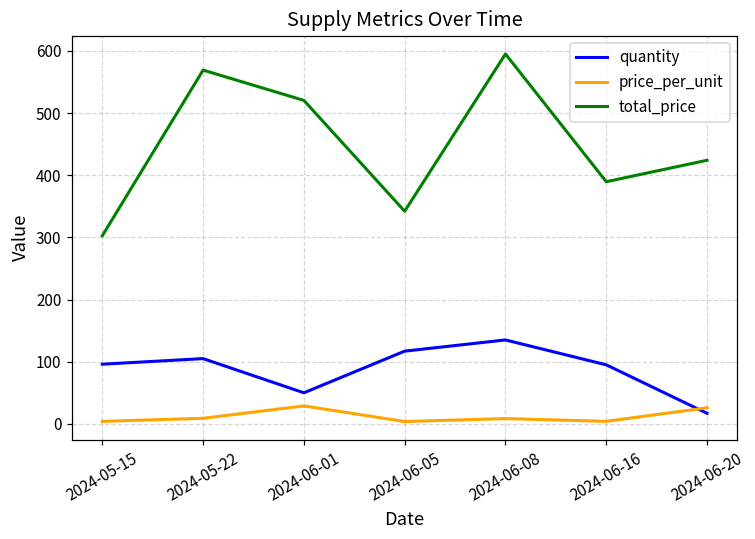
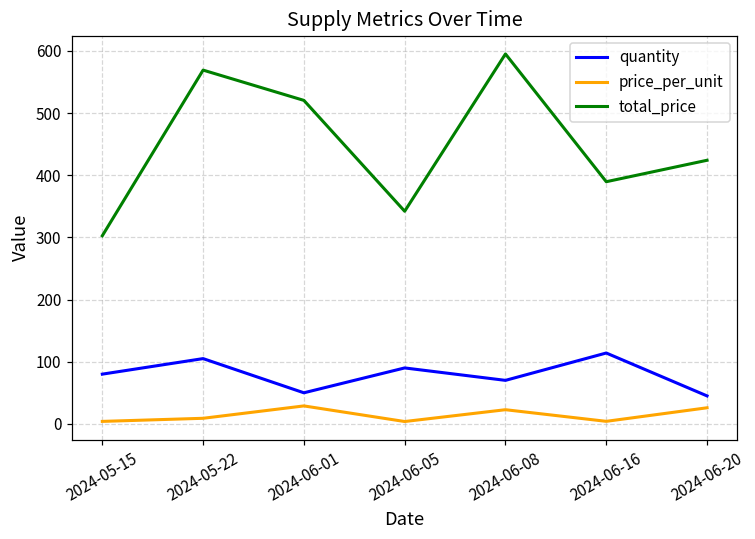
  {
    "quantity": {
-     "2024-05-15": 100,
+     "2024-05-15": 80,
      "2024-05-22": 110,
      "2024-06-01": 50,
-     "2024-06-05": 120,
-     "2024-06-08": 140,
-     "2024-06-16": 100,
-     "2024-06-20": 20
+     "2024-06-05": 90,
+     "2024-06-08": 70,
+     "2024-06-16": 110,
+     "2024-06-20": 50
    },
    "price_per_unit": {
      "2024-05-15": 0,
      "2024-05-22": 10,
      "2024-06-01": 30,
      "2024-06-05": 0,
-     "2024-06-08": 10,
+     "2024-06-08": 20,
      "2024-06-16": 0,
      "2024-06-20": 30
    },
    "total_price": {
      "2024-05-15": 300,
      "2024-05-22": 570,
      "2024-06-01": 520,
      "2024-06-05": 340,
      "2024-06-08": 600,
      "2024-06-16": 390,
      "2024-06-20": 420
    }
  }
